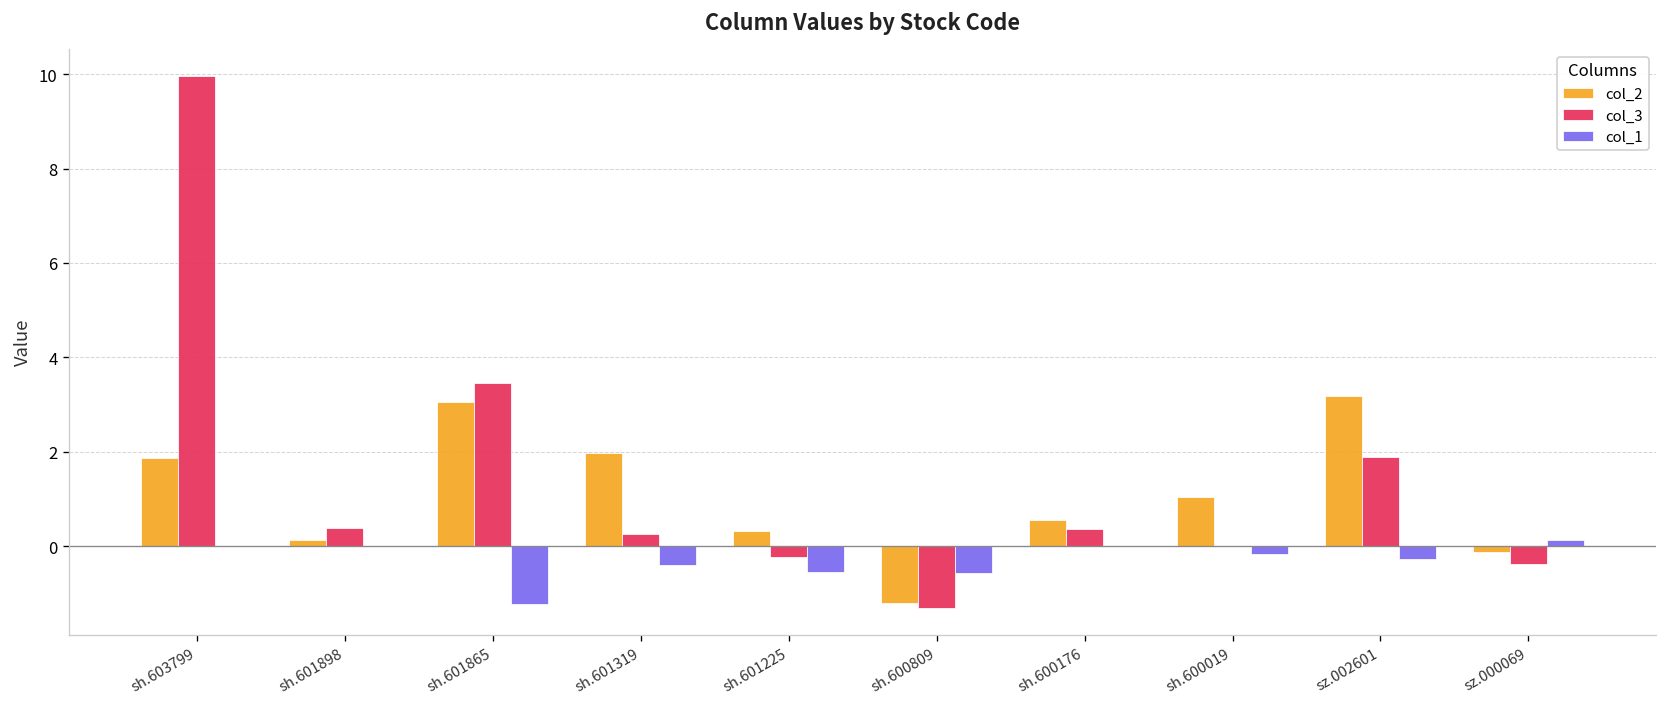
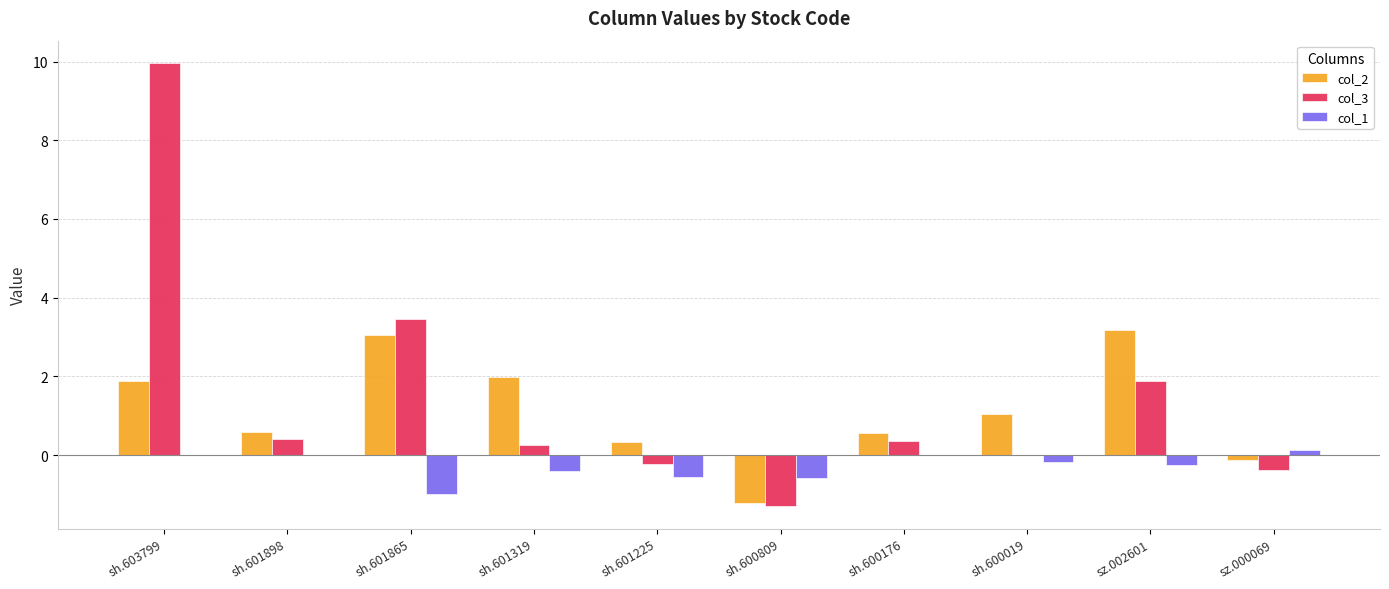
  {
    "col_2": {
      "sh.603799": 1.9,
-     "sh.601898": 0.1,
+     "sh.601898": 0.6,
      "sh.601865": 3.1,
      "sh.601319": 2.0,
      "sh.601225": 0.3,
      "sh.600809": -1.2,
      "sh.600176": 0.6,
      "sh.600019": 1.0,
      "sz.002601": 3.2,
      "sz.000069": -0.1
    },
    "col_3": {
      "sh.603799": 10.0,
      "sh.601898": 0.4,
      "sh.601865": 3.4,
      "sh.601319": 0.3,
      "sh.601225": -0.2,
      "sh.600809": -1.3,
      "sh.600176": 0.4,
      "sh.600019": 0.0,
      "sz.002601": 1.9,
      "sz.000069": -0.4
    },
    "col_1": {
      "sh.603799": 0.0,
      "sh.601898": 0.0,
-     "sh.601865": -1.2,
+     "sh.601865": -1.0,
      "sh.601319": -0.4,
      "sh.601225": -0.6,
      "sh.600809": -0.6,
      "sh.600176": 0.0,
      "sh.600019": -0.2,
      "sz.002601": -0.3,
      "sz.000069": 0.1
    }
  }
